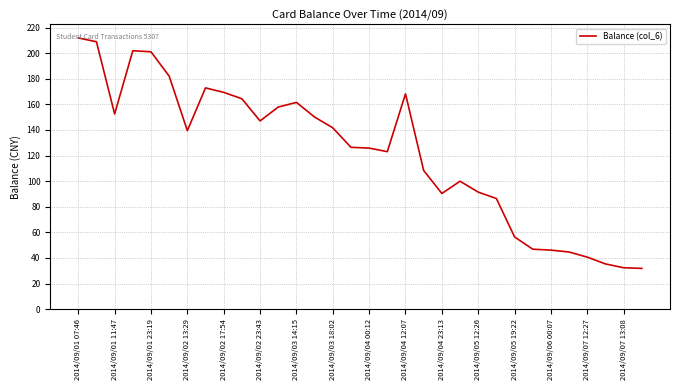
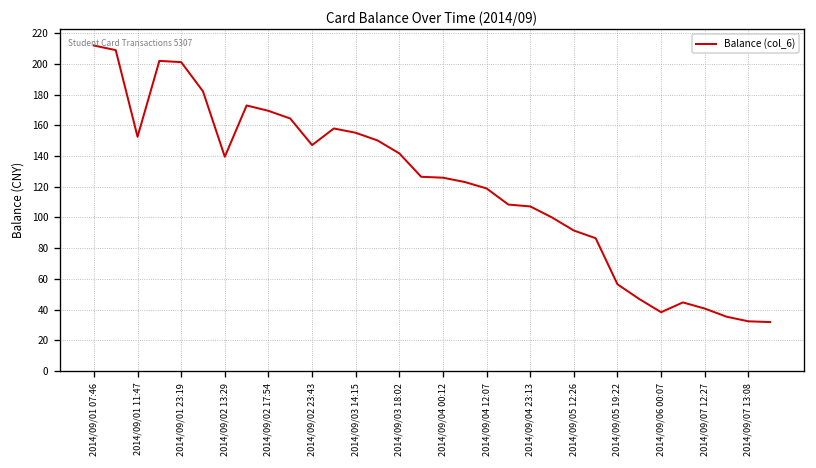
  {
    "2014/09/01 11:47": 153,
    "2014/09/01 23:19": 201,
    "2014/09/02 13:29": 139,
    "2014/09/02 23:43": 147,
-   "2014/09/03 14:15": 162,
+   "2014/09/03 14:15": 155,
    "2014/09/03 18:02": 142,
    "2014/09/04 00:12": 126,
-   "2014/09/04 12:07": 168,
-   "2014/09/04 23:13": 90,
+   "2014/09/04 12:07": 119,
+   "2014/09/04 23:13": 107,
    "2014/09/05 12:26": 91,
-   "2014/09/06 00:07": 46,
+   "2014/09/06 00:07": 38,
    "2014/09/07 13:08": 32
  }
